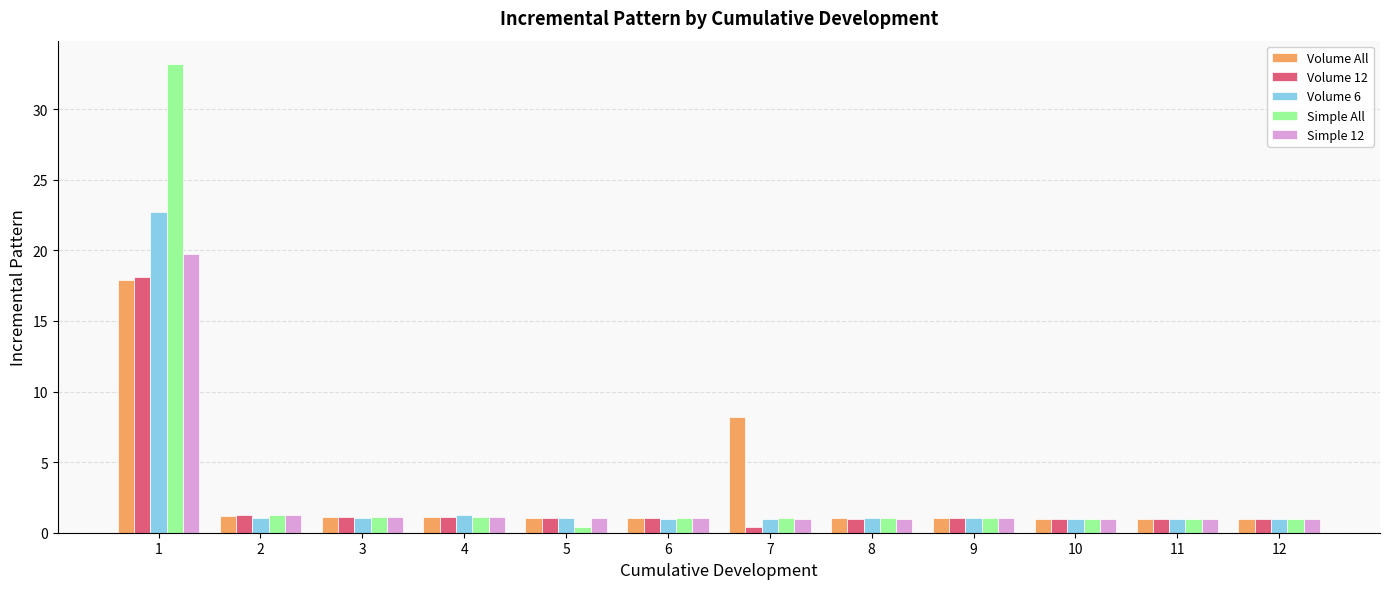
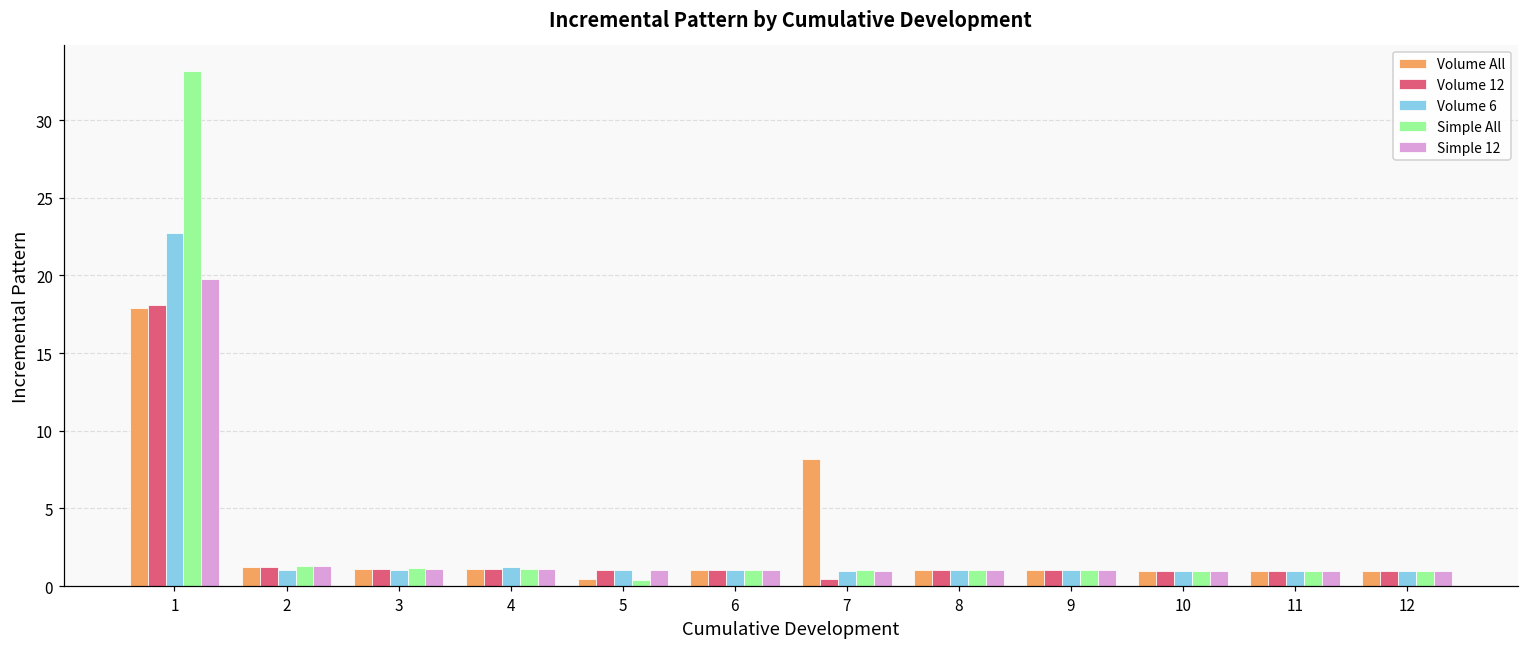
  {
    "Volume All": {
      "1": 17.9,
      "2": 1.2,
      "3": 1.1,
      "4": 1.1,
-     "5": 1.1,
+     "5": 0.5,
      "6": 1.1,
      "7": 8.2,
      "8": 1.0,
      "9": 1.0,
      "10": 1.0,
      "11": 1.0,
      "12": 1.0
    },
    "Volume 12": {
      "1": 18.1,
      "2": 1.2,
      "3": 1.1,
      "4": 1.1,
      "5": 1.0,
      "6": 1.0,
      "7": 0.4,
      "8": 1.0,
      "9": 1.0,
      "10": 1.0,
      "11": 1.0,
      "12": 1.0
    },
    "Volume 6": {
      "1": 22.7,
      "2": 1.1,
      "3": 1.1,
      "4": 1.2,
      "5": 1.0,
      "6": 1.0,
      "7": 1.0,
      "8": 1.0,
      "9": 1.0,
      "10": 1.0,
      "11": 1.0,
      "12": 1.0
    },
    "Simple All": {
      "1": 33.2,
      "2": 1.3,
      "3": 1.1,
      "4": 1.1,
      "5": 0.4,
      "6": 1.1,
      "7": 1.1,
      "8": 1.0,
      "9": 1.0,
      "10": 1.0,
      "11": 1.0,
      "12": 1.0
    },
    "Simple 12": {
      "1": 19.8,
      "2": 1.3,
      "3": 1.1,
      "4": 1.1,
      "5": 1.0,
      "6": 1.0,
      "7": 1.0,
      "8": 1.0,
      "9": 1.0,
      "10": 1.0,
      "11": 1.0,
      "12": 1.0
    }
  }
